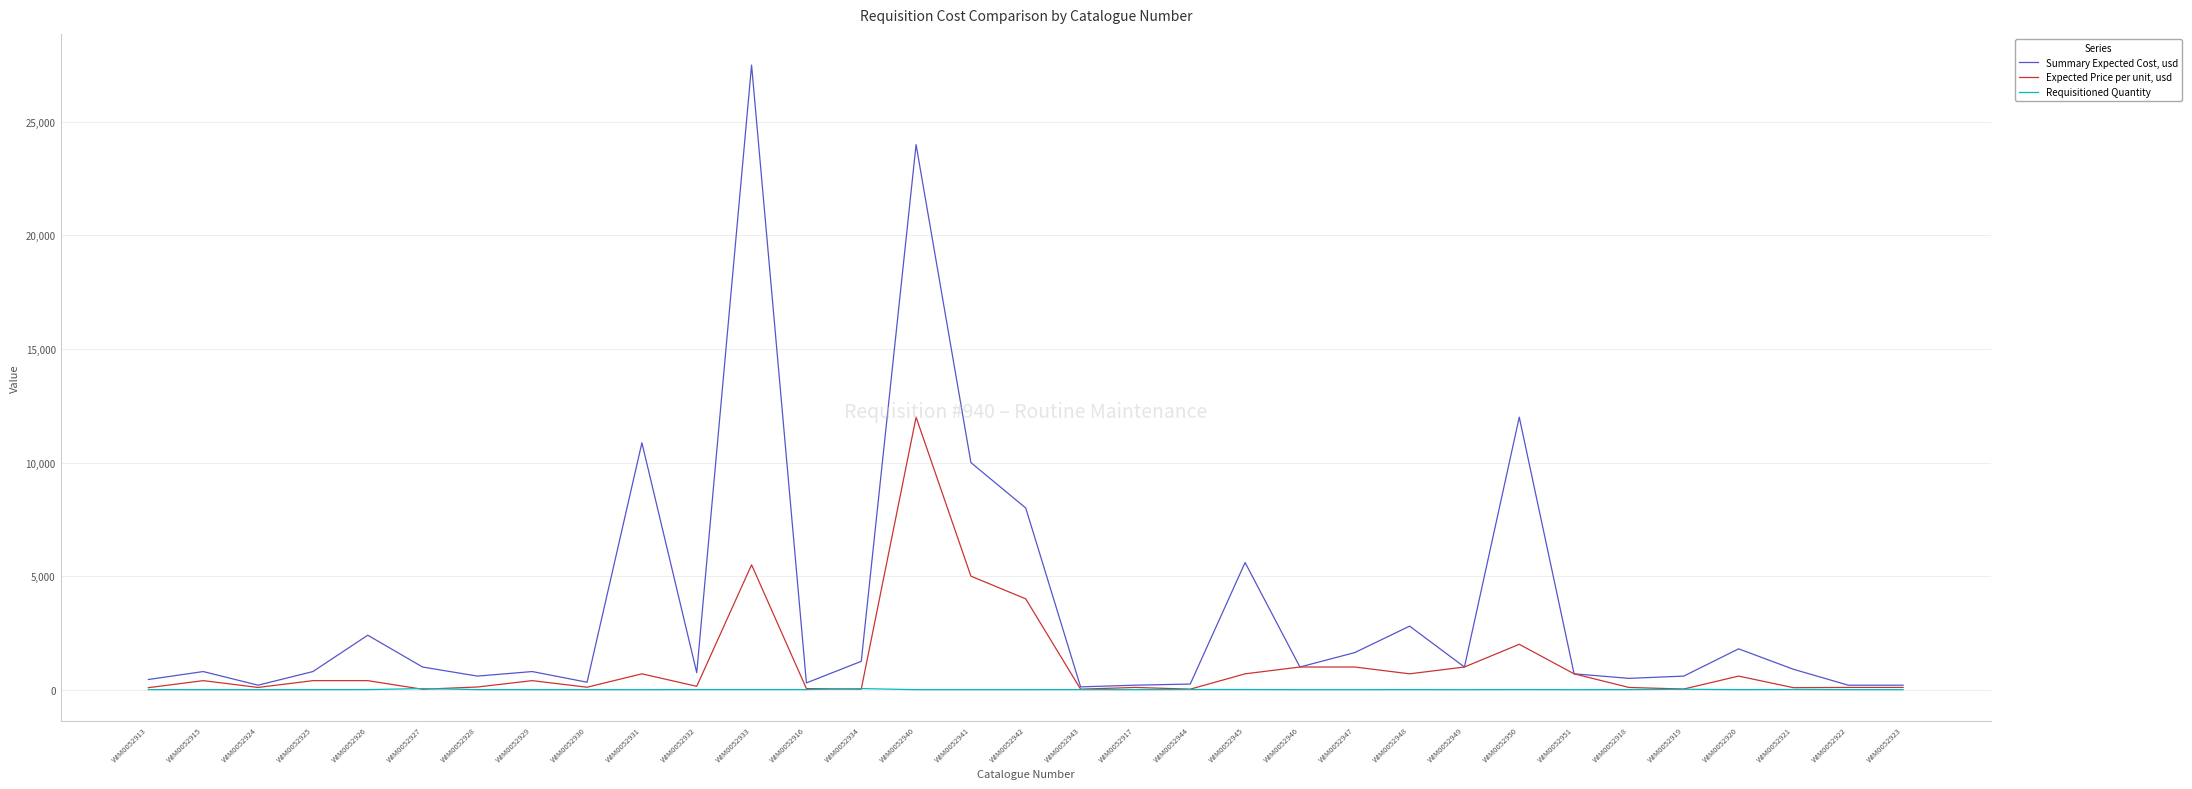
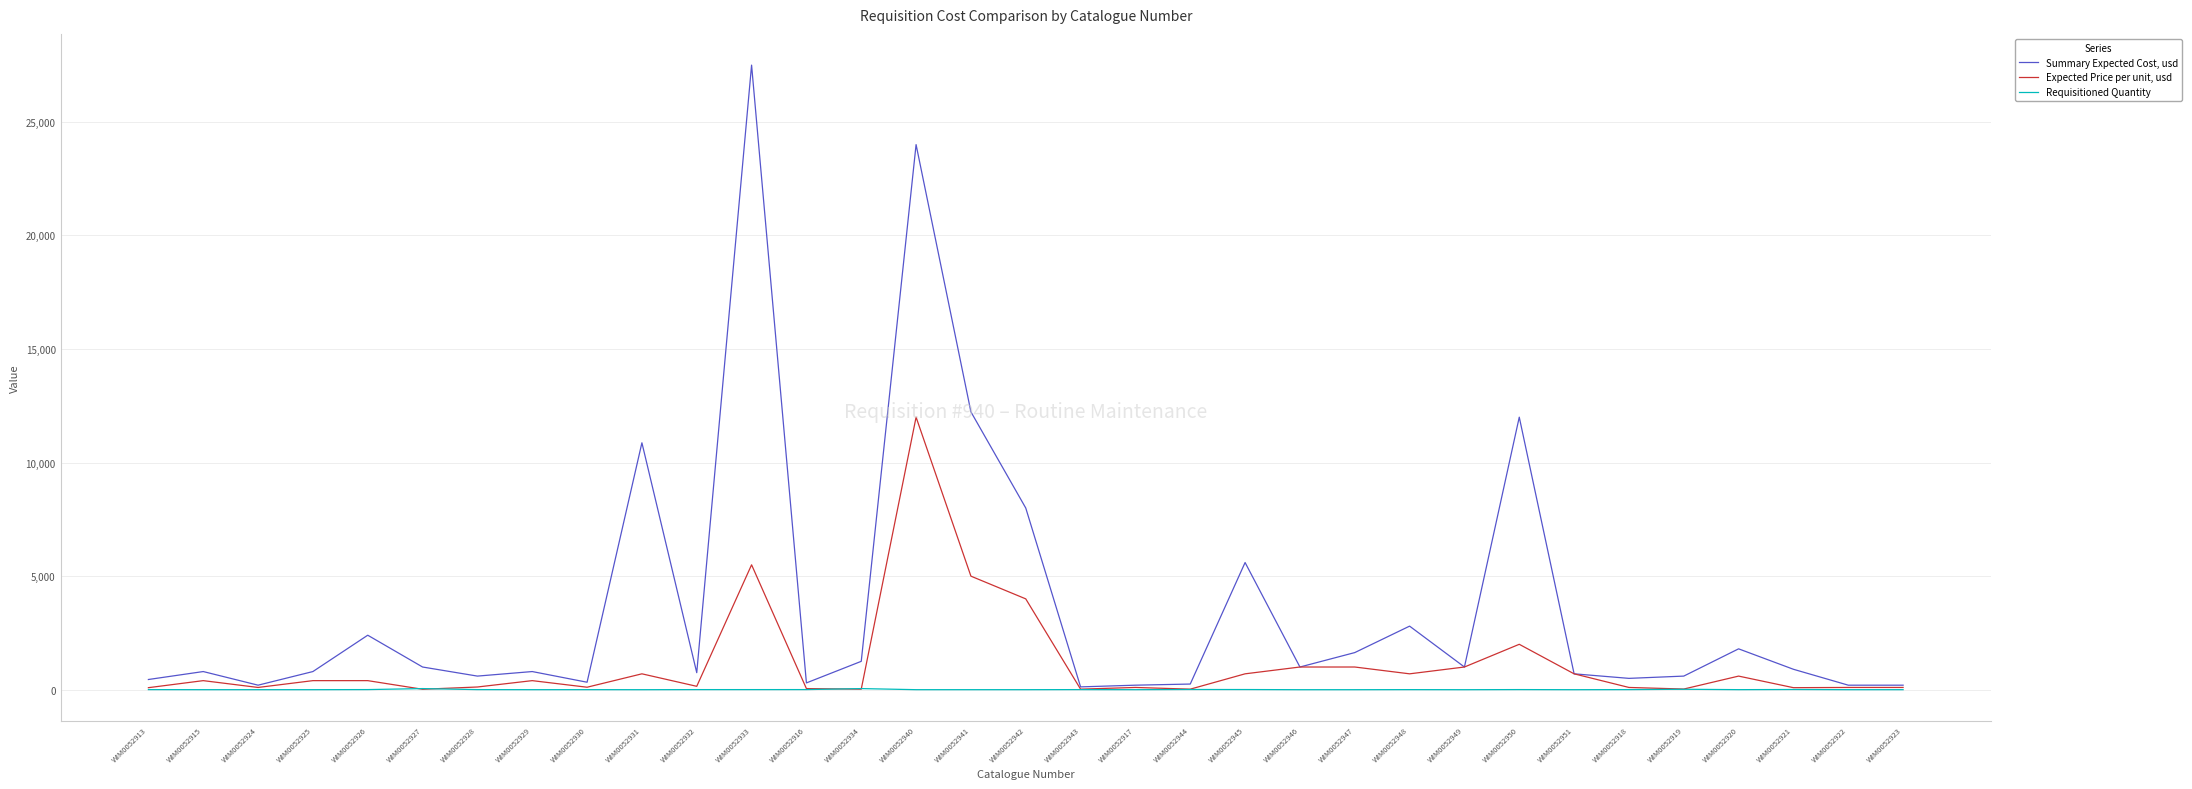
  {
    "Summary Expected Cost, usd": {
      "WIM0052913": "500",
      "WIM0052915": "800",
      "WIM0052925": "800",
      "WIM0052926": "2,400",
      "WIM0052927": "1,000",
      "WIM0052928": "600",
      "WIM0052929": "800",
      "WIM0052930": "300",
      "WIM0052931": "10,900",
      "WIM0052932": "800",
      "WIM0052933": "27,500",
      "WIM0052916": "300",
      "WIM0052934": "1,300",
      "WIM0052940": "24,000",
-     "WIM0052941": "10,000",
+     "WIM0052941": "12,200",
      "WIM0052942": "8,000",
      "WIM0052944": "300",
      "WIM0052945": "5,600",
      "WIM0052947": "1,600",
      "WIM0052948": "2,800",
      "WIM0052950": "12,000",
      "WIM0052918": "500",
      "WIM0052919": "600",
      "WIM0052920": "1,800",
      "WIM0052921": "900"
    },
    "Expected Price per unit, usd": {
      "WIM0052915": "400",
      "WIM0052925": "400",
      "WIM0052926": "400",
      "WIM0052928": "100",
      "WIM0052929": "400",
      "WIM0052931": "700",
      "WIM0052932": "200",
      "WIM0052933": "5,500",
      "WIM0052941": "5,000",
      "WIM0052942": "4,000",
      "WIM0052945": "700",
      "WIM0052947": "1,000",
      "WIM0052948": "700",
      "WIM0052950": "2,000",
      "WIM0052920": "600"
    },
    "Requisitioned Quantity": {
      "WIM0052915": "0",
      "WIM0052925": "0",
      "WIM0052926": "0",
      "WIM0052928": "0",
      "WIM0052929": "0",
      "WIM0052931": "0",
      "WIM0052932": "0",
      "WIM0052933": "0",
      "WIM0052940": "0",
      "WIM0052941": "0",
      "WIM0052942": "0",
      "WIM0052945": "0",
      "WIM0052946": "0",
      "WIM0052947": "0",
      "WIM0052948": "0",
      "WIM0052949": "0",
      "WIM0052950": "0",
      "WIM0052951": "0",
      "WIM0052920": "0"
    }
  }
